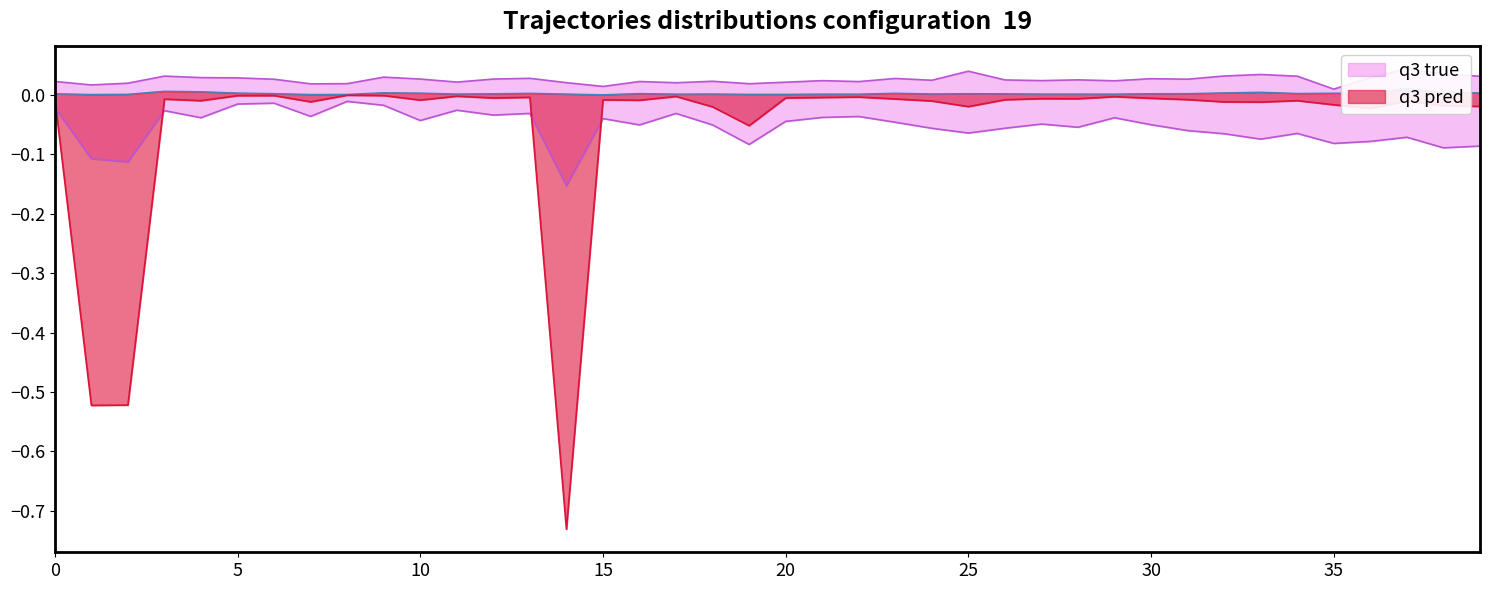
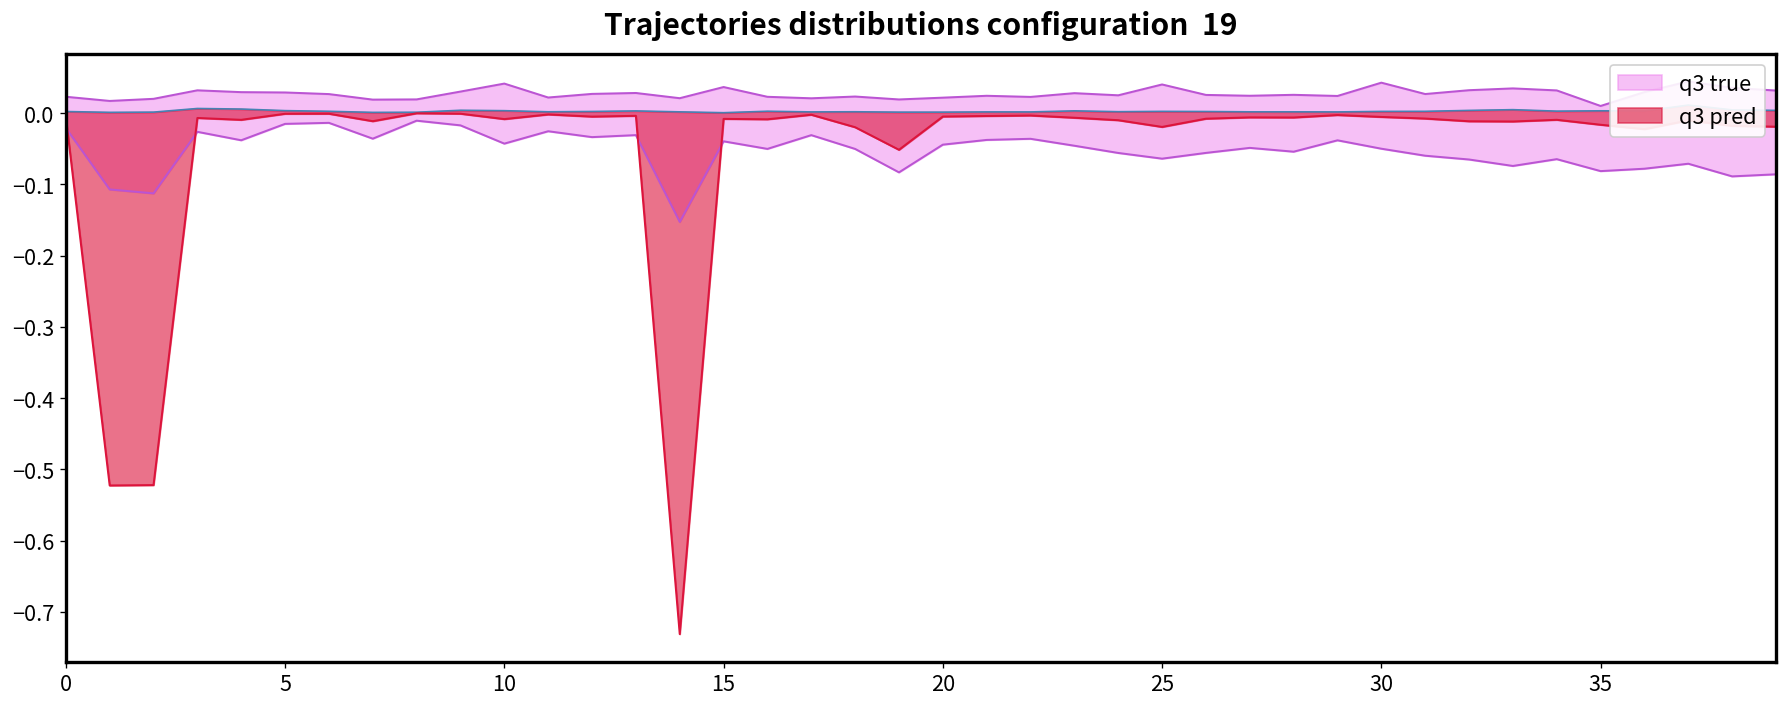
  {
    "q3 true": {
      "0": 0.02,
      "5": 0.03,
-     "10": 0.03,
-     "15": 0.01,
+     "10": 0.04,
+     "15": 0.04,
      "20": 0.02,
      "25": 0.04,
-     "30": 0.03,
+     "30": 0.04,
      "35": 0.01
    }
  }
